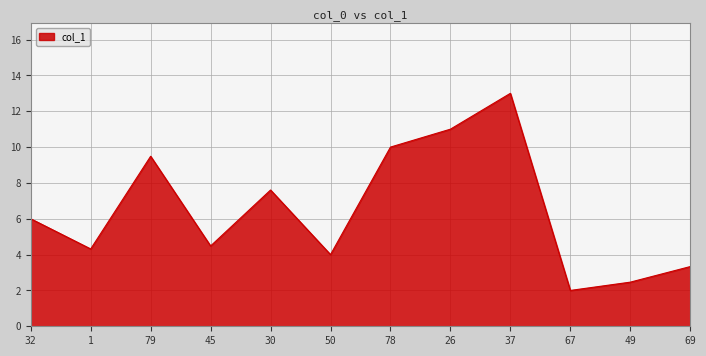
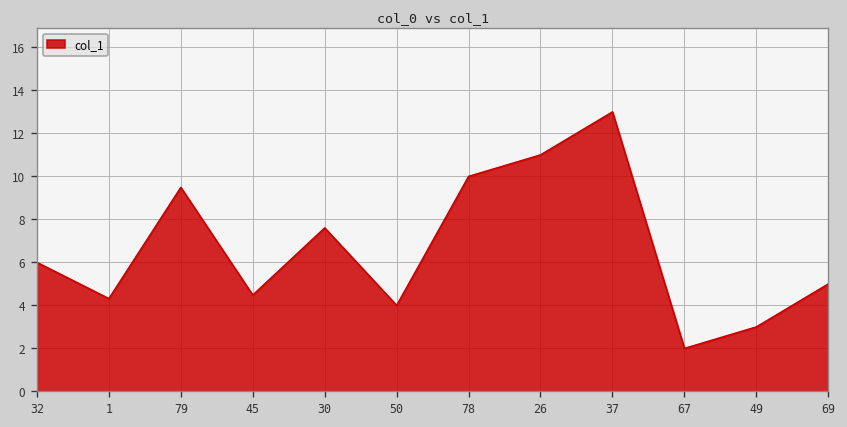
  {
    "32": 6.0,
    "1": 4.3,
    "79": 9.5,
    "45": 4.5,
    "30": 7.6,
    "50": 4.0,
    "78": 10.0,
    "26": 11.0,
    "37": 13.0,
    "67": 2.0,
-   "49": 2.5,
-   "69": 3.3
+   "49": 3.0,
+   "69": 5.0
  }
